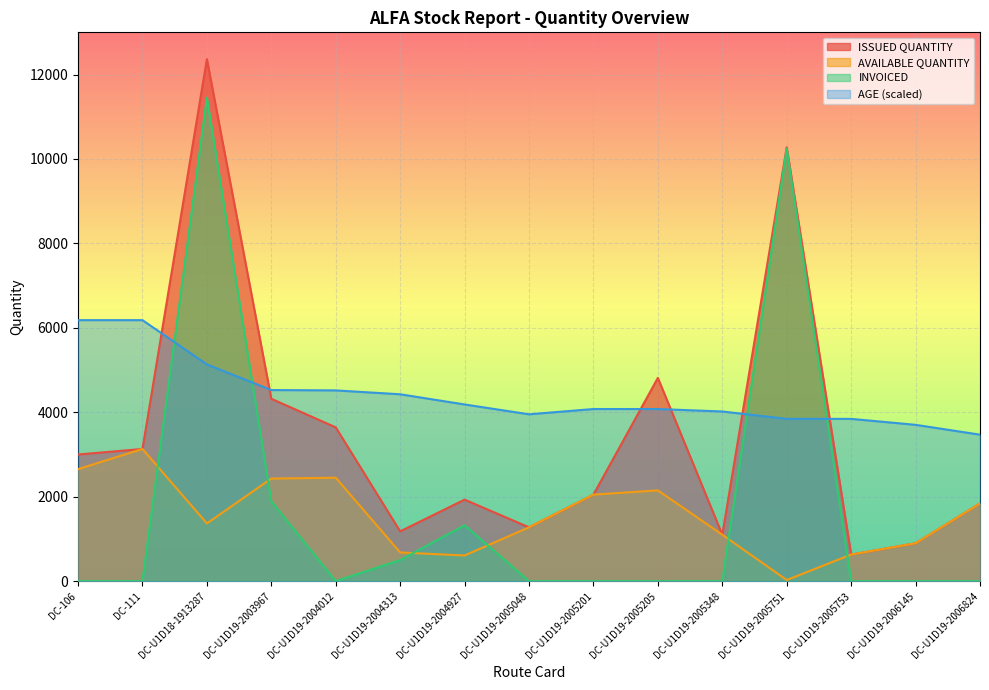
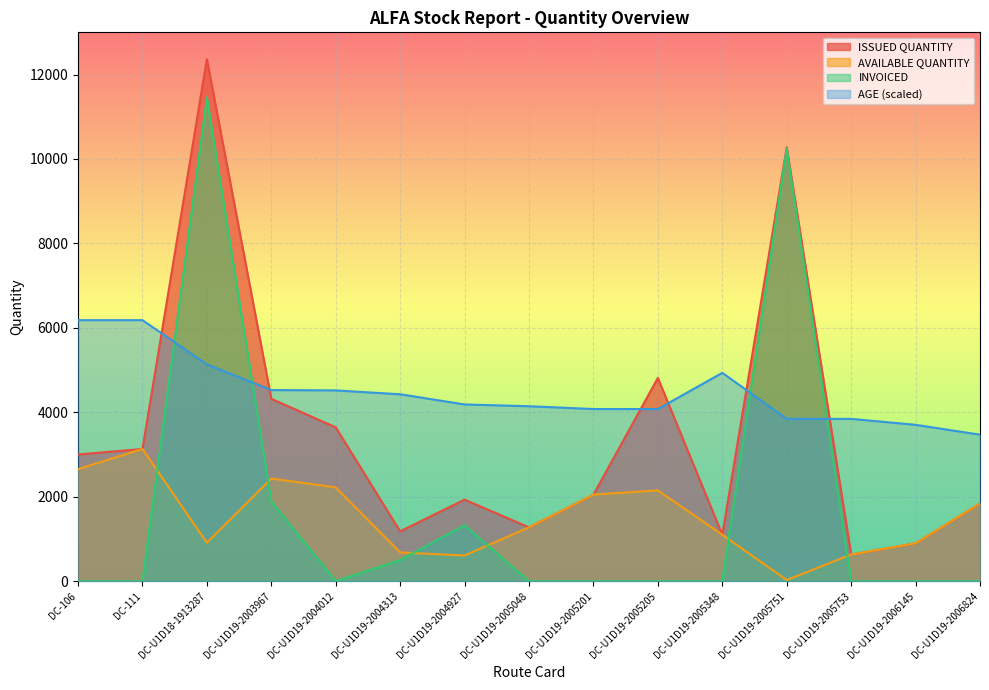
  {
    "ISSUED QUANTITY": {
      "DC-106": 3000,
      "DC-U1D18-1913287": 12400,
      "DC-U1D19-2003967": 4300,
      "DC-U1D19-2004012": 3600,
      "DC-U1D19-2004313": 1200,
      "DC-U1D19-2004927": 1900,
      "DC-U1D19-2005205": 4800
    },
    "AVAILABLE QUANTITY": {
      "DC-106": 2700,
-     "DC-U1D18-1913287": 1400,
+     "DC-U1D18-1913287": 900,
      "DC-U1D19-2003967": 2400,
-     "DC-U1D19-2004012": 2500,
+     "DC-U1D19-2004012": 2200,
      "DC-U1D19-2004313": 700,
      "DC-U1D19-2004927": 600,
      "DC-U1D19-2005205": 2200,
      "DC-U1D19-2005751": 0
    },
    "INVOICED": {
      "DC-106": 0,
      "DC-111": 0,
      "DC-U1D18-1913287": 11500,
      "DC-U1D19-2003967": 1900,
      "DC-U1D19-2004012": 0,
      "DC-U1D19-2004313": 500,
      "DC-U1D19-2004927": 1300,
      "DC-U1D19-2005048": 0,
      "DC-U1D19-2005201": 0,
      "DC-U1D19-2005205": 0,
      "DC-U1D19-2005348": 0,
      "DC-U1D19-2005753": 0,
      "DC-U1D19-2006145": 0,
      "DC-U1D19-2006824": 0
    },
    "AGE (scaled)": {
      "DC-106": 6200,
      "DC-111": 6200,
      "DC-U1D18-1913287": 5100,
      "DC-U1D19-2003967": 4500,
      "DC-U1D19-2004012": 4500,
      "DC-U1D19-2004313": 4400,
      "DC-U1D19-2004927": 4200,
-     "DC-U1D19-2005048": 4000,
+     "DC-U1D19-2005048": 4100,
      "DC-U1D19-2005201": 4100,
      "DC-U1D19-2005205": 4100,
-     "DC-U1D19-2005348": 4000,
+     "DC-U1D19-2005348": 4900,
      "DC-U1D19-2005751": 3800,
      "DC-U1D19-2005753": 3800,
      "DC-U1D19-2006145": 3700,
      "DC-U1D19-2006824": 3500
    }
  }
